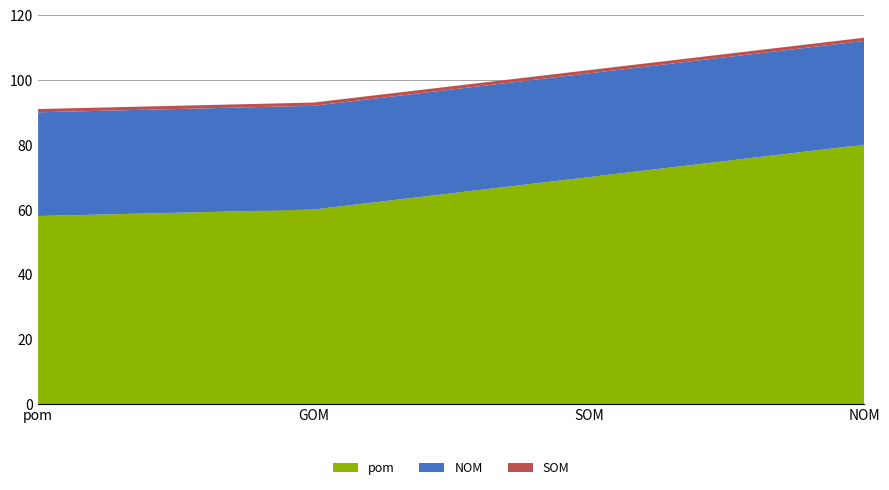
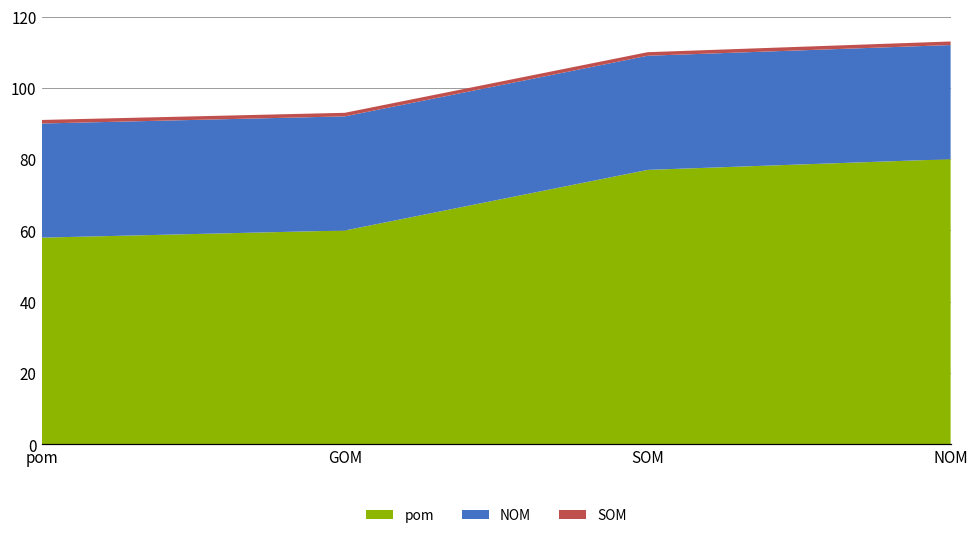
  {
    "pom": {
-     "SOM": 70
+     "SOM": 77
    },
    "SOM": {
      "pom": 1,
      "GOM": 1,
      "SOM": 1,
      "NOM": 1
    }
  }
